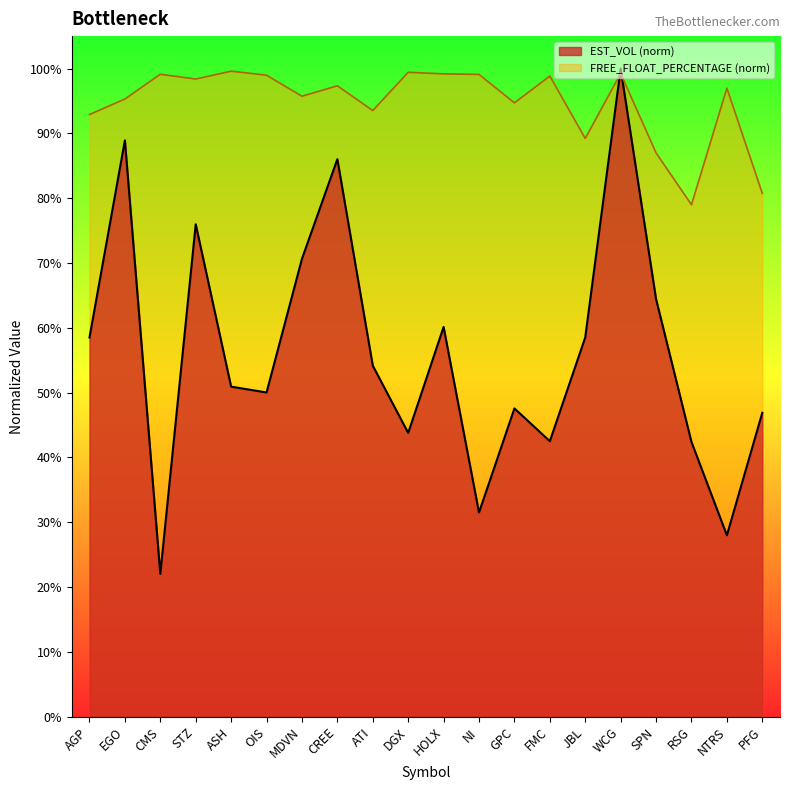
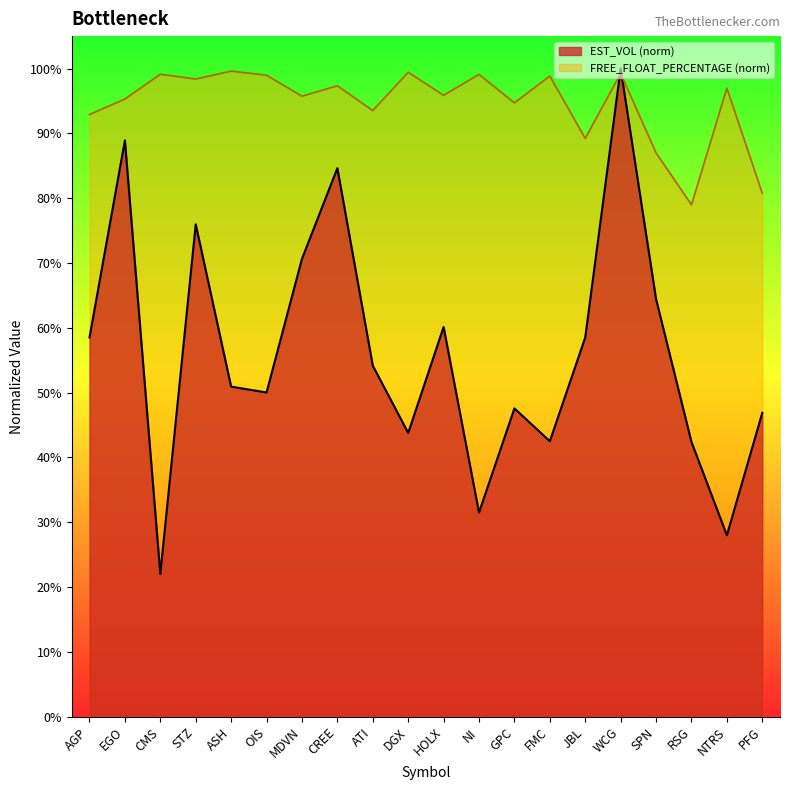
  {
    "EST_VOL (norm)": {
      "AGP": "59%",
      "EGO": "89%",
      "CMS": "22%",
      "STZ": "76%",
      "ASH": "51%",
      "OIS": "50%",
      "MDVN": "71%",
-     "CREE": "86%",
+     "CREE": "85%",
      "ATI": "54%",
      "DGX": "44%",
      "HOLX": "60%",
      "NI": "32%",
      "GPC": "48%",
      "FMC": "43%",
      "JBL": "59%",
      "SPN": "64%",
      "RSG": "42%",
      "NTRS": "28%",
      "PFG": "47%"
    },
    "FREE_FLOAT_PERCENTAGE (norm)": {
      "AGP": "93%",
      "EGO": "95%",
      "CMS": "99%",
      "STZ": "98%",
      "ASH": "100%",
      "OIS": "99%",
      "MDVN": "96%",
      "CREE": "97%",
      "ATI": "94%",
      "DGX": "99%",
-     "HOLX": "99%",
+     "HOLX": "96%",
      "NI": "99%",
      "GPC": "95%",
      "FMC": "99%",
      "JBL": "89%",
      "SPN": "87%",
      "RSG": "79%",
      "NTRS": "97%",
      "PFG": "81%"
    }
  }
